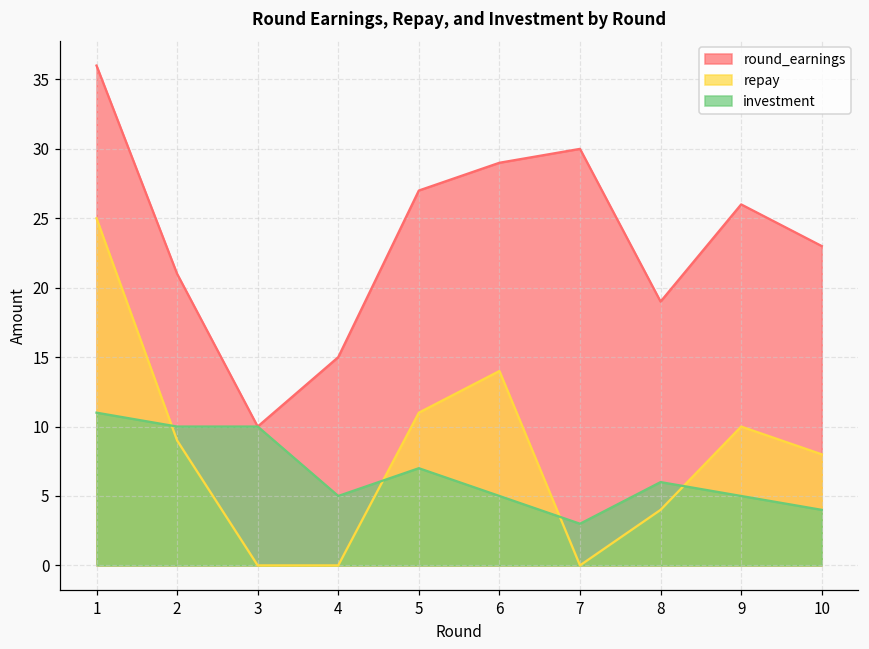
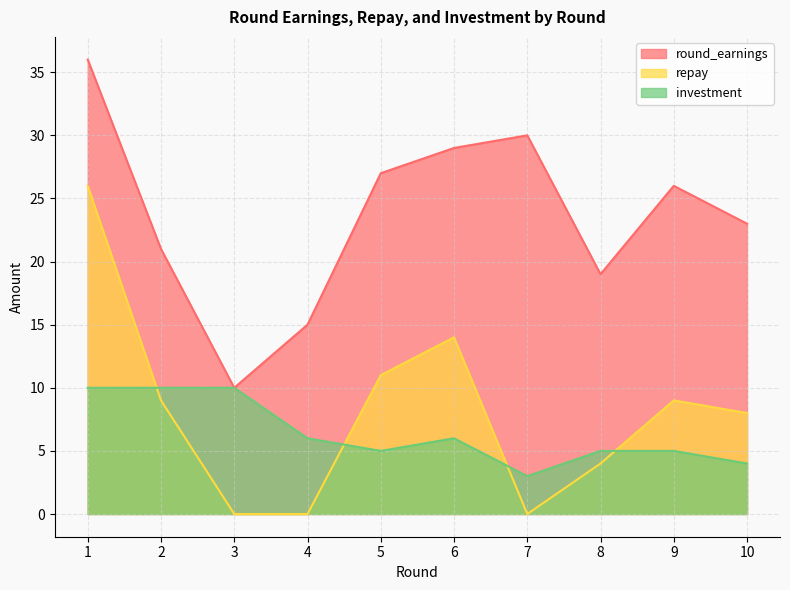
  {
    "round_earnings": {
      "1": 36,
      "2": 21,
      "4": 15,
      "5": 27,
      "6": 29,
      "7": 30,
      "8": 19,
      "9": 26,
      "10": 23
    },
    "repay": {
-     "1": 25,
+     "1": 26,
      "2": 9,
      "3": 0,
      "4": 0,
      "5": 11,
      "6": 14,
      "7": 0,
      "8": 4,
-     "9": 10,
+     "9": 9,
      "10": 8
    },
    "investment": {
-     "1": 11,
+     "1": 10,
      "2": 10,
-     "4": 5,
-     "5": 7,
-     "6": 5,
+     "4": 6,
+     "5": 5,
+     "6": 6,
      "7": 3,
-     "8": 6,
+     "8": 5,
      "9": 5,
      "10": 4
    }
  }
